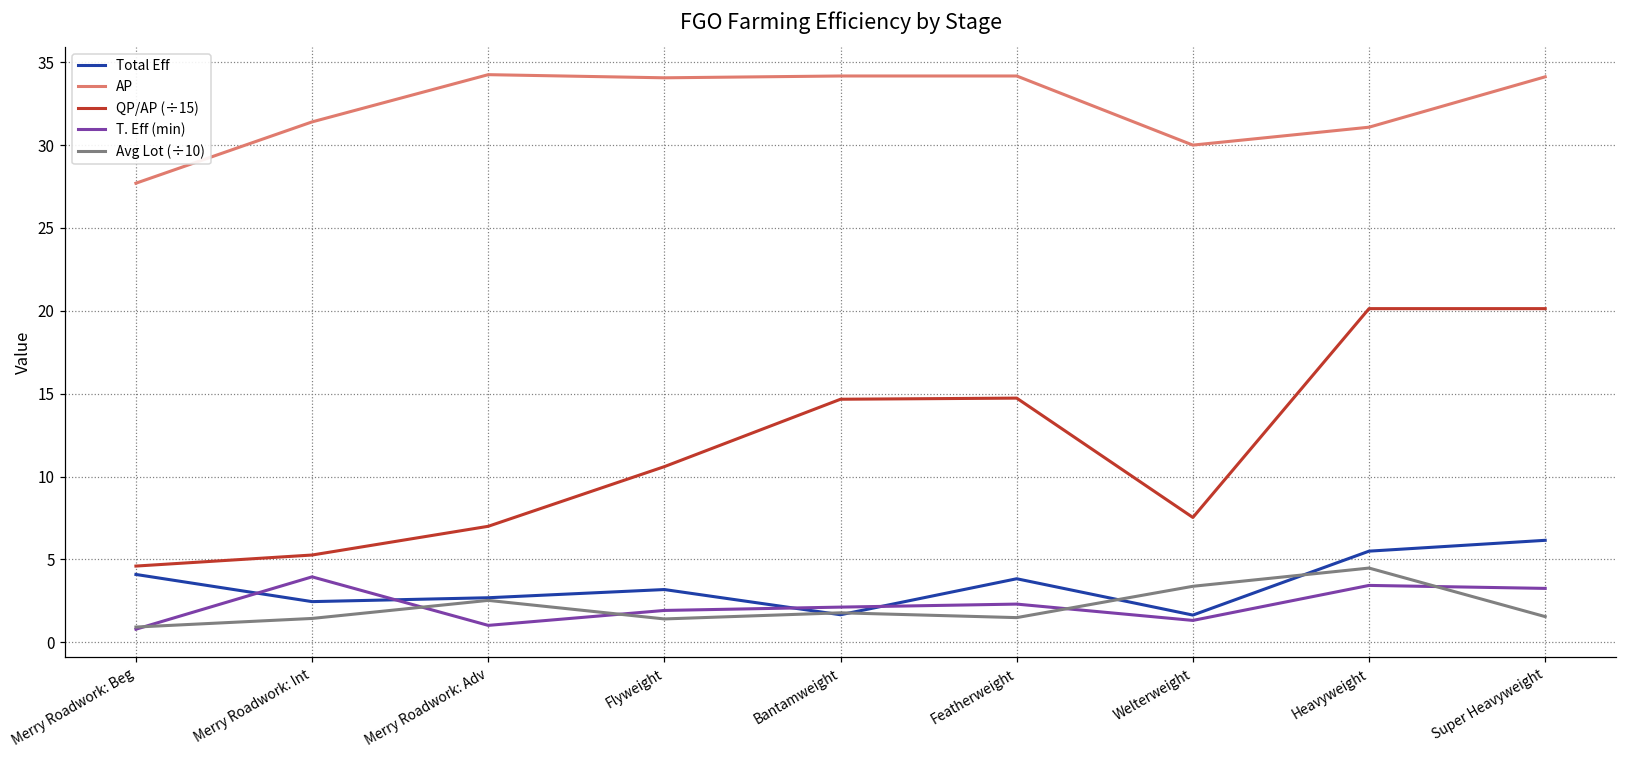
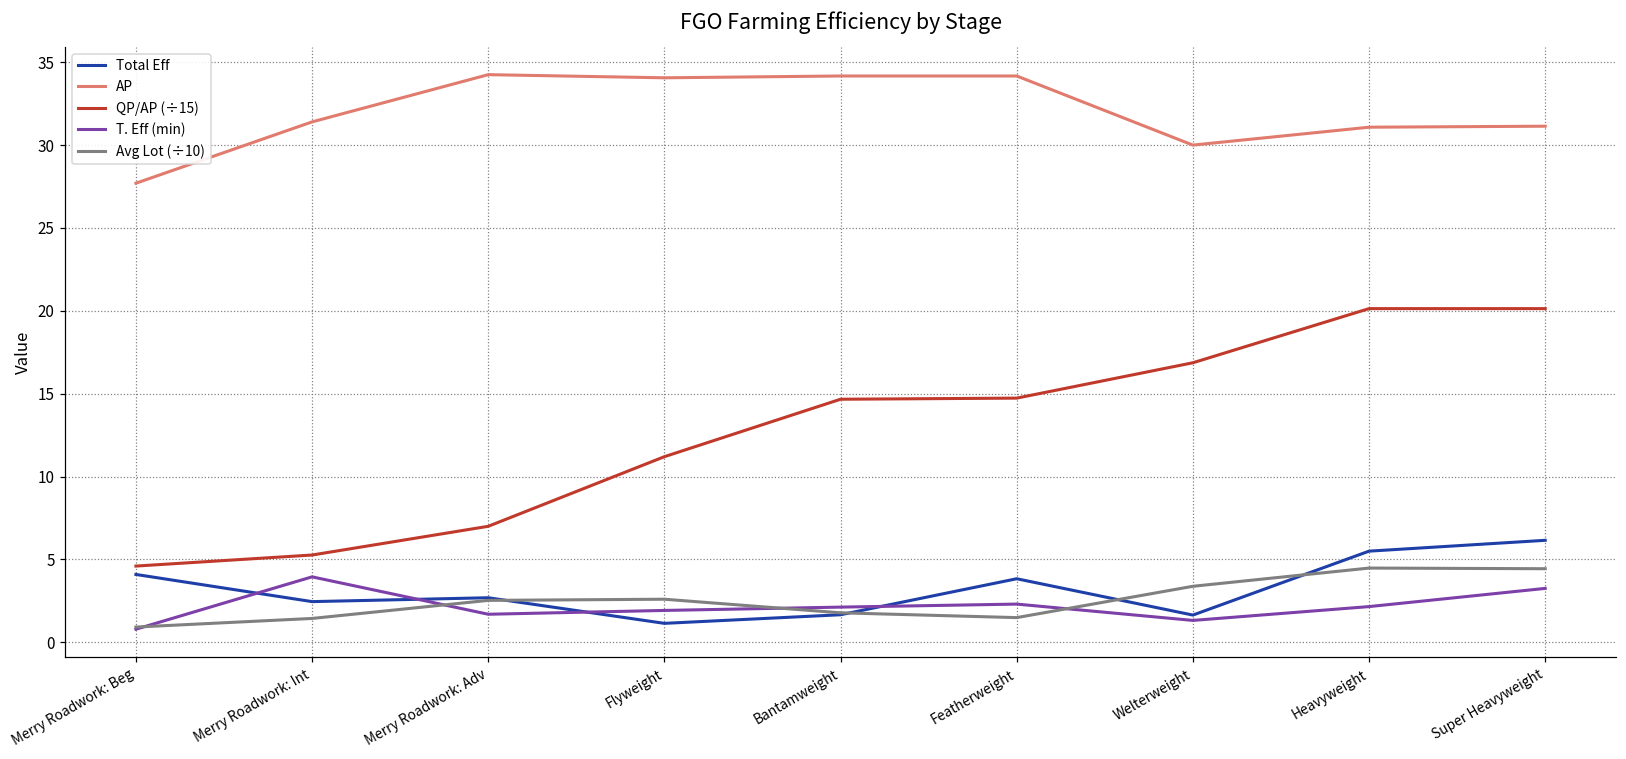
  {
    "Total Eff": {
      "Merry Roadwork: Beg": 4.1,
      "Merry Roadwork: Int": 2.5,
-     "Flyweight": 3.2,
+     "Flyweight": 1.1,
      "Featherweight": 3.8,
      "Welterweight": 1.6,
      "Heavyweight": 5.5,
      "Super Heavyweight": 6.2
    },
    "AP": {
      "Merry Roadwork: Beg": 27.7,
      "Merry Roadwork: Int": 31.4,
      "Merry Roadwork: Adv": 34.3,
      "Flyweight": 34.1,
      "Bantamweight": 34.2,
      "Featherweight": 34.2,
      "Welterweight": 30.0,
      "Heavyweight": 31.1,
-     "Super Heavyweight": 34.1
+     "Super Heavyweight": 31.1
    },
    "QP/AP (÷15)": {
      "Merry Roadwork: Beg": 4.6,
      "Merry Roadwork: Int": 5.3,
      "Merry Roadwork: Adv": 7.0,
-     "Flyweight": 10.6,
+     "Flyweight": 11.2,
      "Bantamweight": 14.7,
      "Featherweight": 14.7,
-     "Welterweight": 7.5,
+     "Welterweight": 16.9,
      "Heavyweight": 20.1,
      "Super Heavyweight": 20.1
    },
    "T. Eff (min)": {
      "Merry Roadwork: Int": 4.0,
-     "Merry Roadwork: Adv": 1.0,
+     "Merry Roadwork: Adv": 1.7,
      "Flyweight": 1.9,
      "Bantamweight": 2.1,
      "Featherweight": 2.3,
      "Welterweight": 1.3,
-     "Heavyweight": 3.4,
+     "Heavyweight": 2.2,
      "Super Heavyweight": 3.3
    },
    "Avg Lot (÷10)": {
      "Merry Roadwork: Int": 1.4,
-     "Flyweight": 1.4,
+     "Flyweight": 2.6,
      "Featherweight": 1.5,
      "Welterweight": 3.4,
      "Heavyweight": 4.5,
-     "Super Heavyweight": 1.6
+     "Super Heavyweight": 4.4
    }
  }
